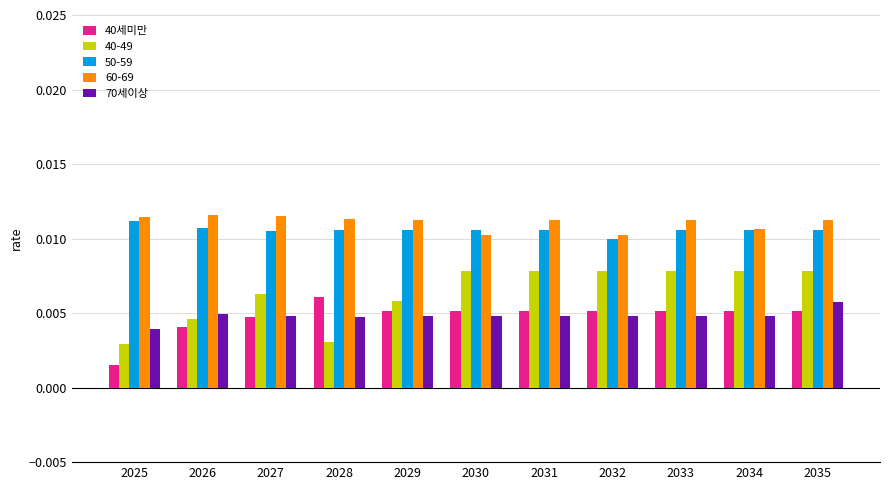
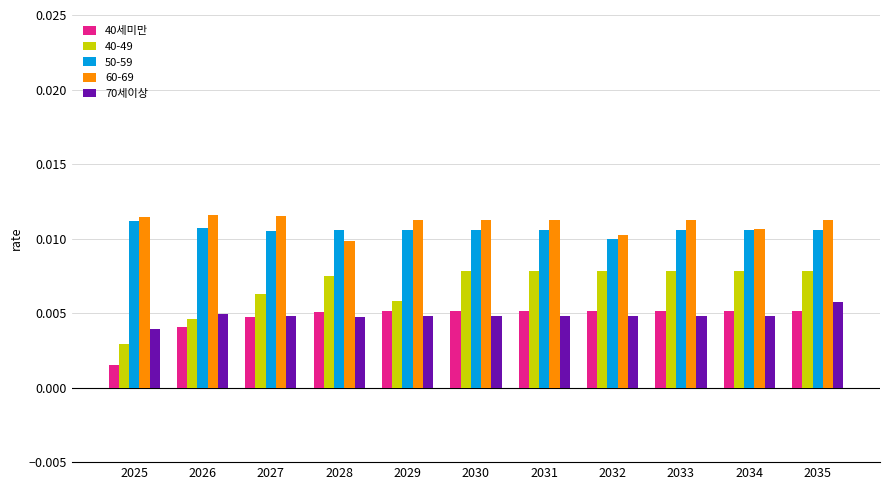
  {
    "40세미만": {
      "2025": 0.0015,
      "2026": 0.0041,
      "2027": 0.0048,
-     "2028": 0.0061,
+     "2028": 0.0051,
      "2029": 0.0052,
      "2030": 0.0052,
      "2031": 0.0052,
      "2032": 0.0052,
      "2033": 0.0052,
      "2034": 0.0052,
      "2035": 0.0052
    },
    "40-49": {
      "2025": 0.0029,
      "2026": 0.0046,
      "2027": 0.0063,
-     "2028": 0.0030,
+     "2028": 0.0075,
      "2029": 0.0058,
      "2030": 0.0079,
      "2031": 0.0079,
      "2032": 0.0079,
      "2033": 0.0079,
      "2034": 0.0079,
      "2035": 0.0079
    },
    "50-59": {
      "2025": 0.0112,
      "2026": 0.0107,
      "2027": 0.0105,
      "2028": 0.0106,
      "2029": 0.0106,
      "2030": 0.0106,
      "2031": 0.0106,
      "2032": 0.0100,
      "2033": 0.0106,
      "2034": 0.0106,
      "2035": 0.0106
    },
    "60-69": {
      "2025": 0.0114,
      "2026": 0.0116,
      "2027": 0.0115,
-     "2028": 0.0113,
+     "2028": 0.0098,
      "2029": 0.0113,
-     "2030": 0.0102,
+     "2030": 0.0113,
      "2031": 0.0113,
      "2032": 0.0102,
      "2033": 0.0113,
      "2034": 0.0106,
      "2035": 0.0113
    },
    "70세이상": {
      "2025": 0.0040,
      "2026": 0.0050,
      "2027": 0.0048,
      "2028": 0.0048,
      "2029": 0.0048,
      "2030": 0.0048,
      "2031": 0.0048,
      "2032": 0.0048,
      "2033": 0.0048,
      "2034": 0.0048,
      "2035": 0.0058
    }
  }
